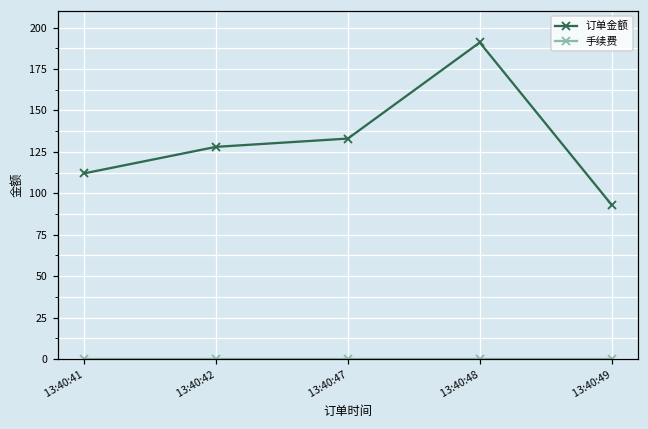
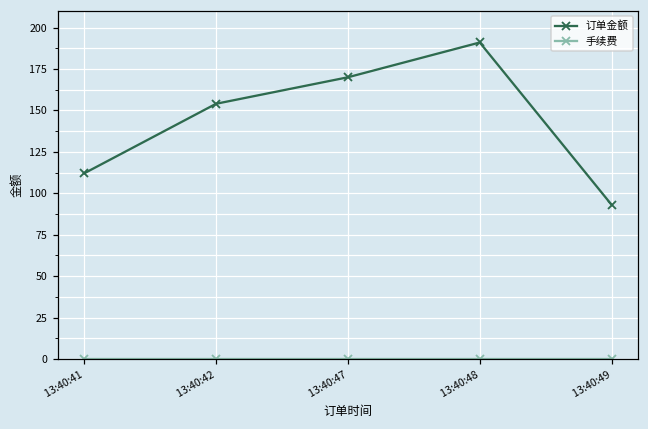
  {
    "订单金额": {
      "13:40:41": 112,
-     "13:40:42": 128,
-     "13:40:47": 133,
+     "13:40:42": 154,
+     "13:40:47": 170,
      "13:40:48": 191,
      "13:40:49": 93
    },
    "手续费": {
      "13:40:41": 0,
      "13:40:42": 0,
      "13:40:47": 0,
      "13:40:48": 0,
      "13:40:49": 0
    }
  }
